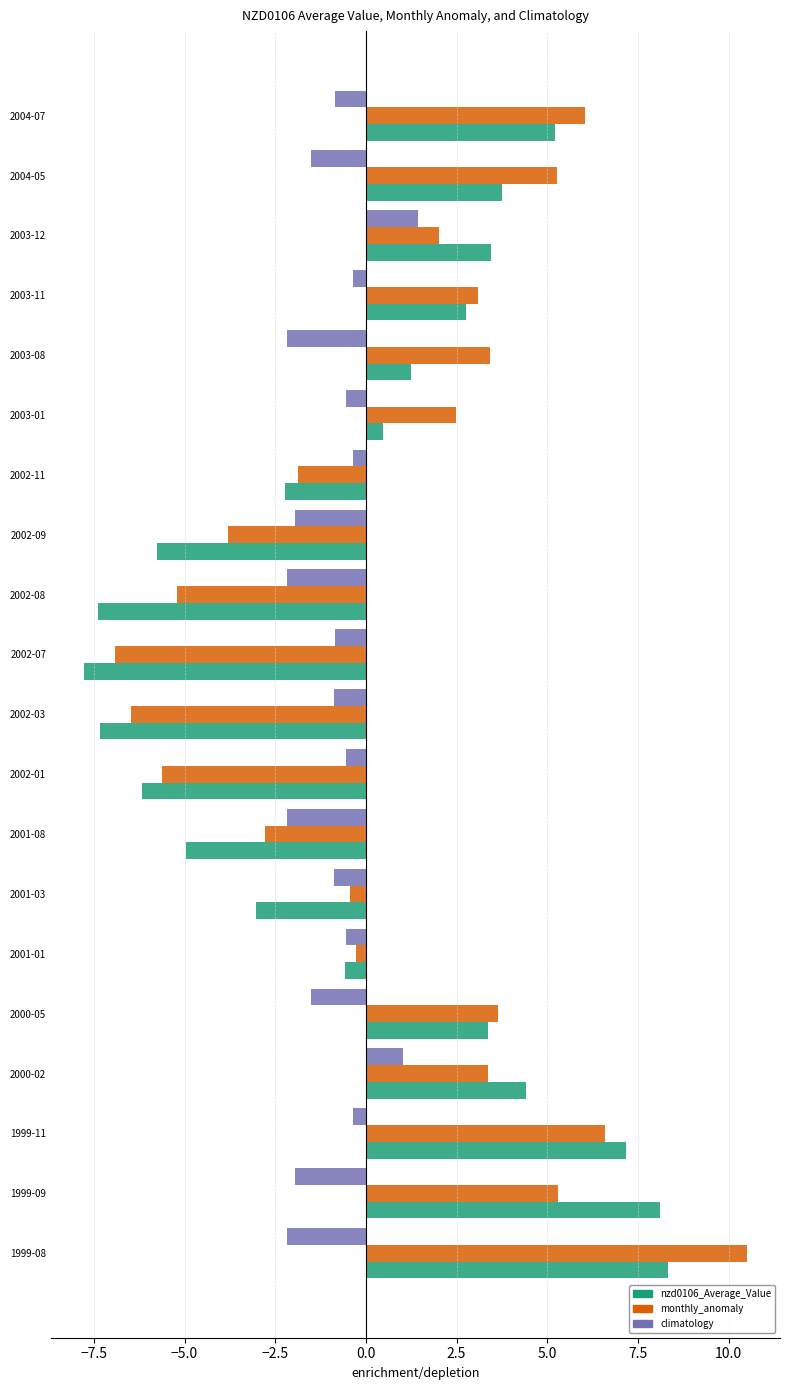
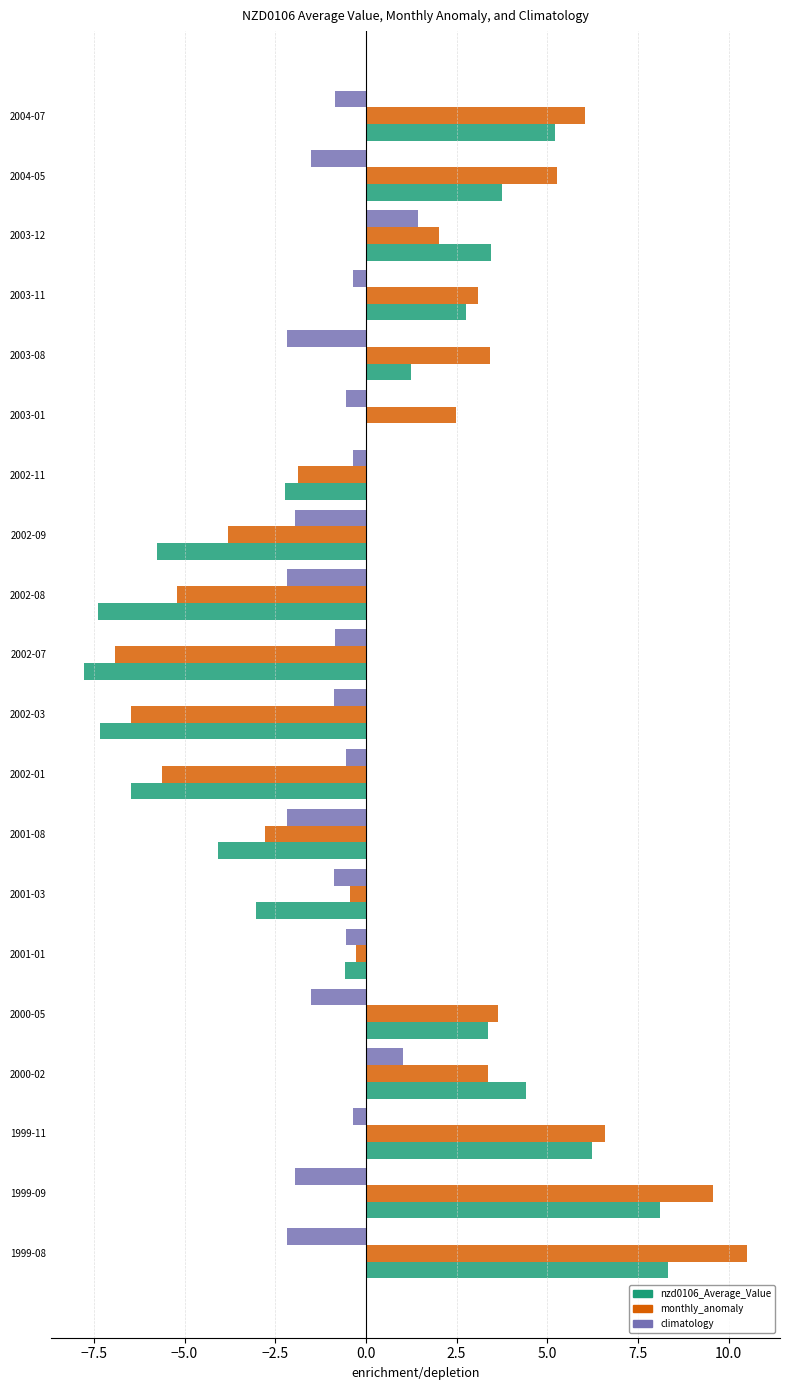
  {
    "nzd0106_Average_Value": {
      "2004-07": 5.2,
      "2004-05": 3.8,
      "2003-12": 3.4,
      "2003-11": 2.8,
      "2003-08": 1.2,
-     "2003-01": 0.5,
+     "2003-01": 0.0,
      "2002-11": -2.2,
      "2002-09": -5.8,
      "2002-08": -7.4,
      "2002-07": -7.8,
      "2002-03": -7.3,
-     "2002-01": -6.2,
-     "2001-08": -5.0,
+     "2002-01": -6.5,
+     "2001-08": -4.1,
      "2001-03": -3.0,
      "2001-01": -0.6,
      "2000-05": 3.4,
      "2000-02": 4.4,
-     "1999-11": 7.2,
+     "1999-11": 6.2,
      "1999-09": 8.1,
      "1999-08": 8.3
    },
    "monthly_anomaly": {
      "2004-07": 6.1,
      "2004-05": 5.3,
      "2003-12": 2.0,
      "2003-11": 3.1,
      "2003-08": 3.4,
      "2003-01": 2.5,
      "2002-11": -1.9,
      "2002-09": -3.8,
      "2002-08": -5.2,
      "2002-07": -6.9,
      "2002-03": -6.5,
      "2002-01": -5.6,
      "2001-08": -2.8,
      "2001-03": -0.4,
      "2001-01": -0.3,
      "2000-05": 3.7,
      "2000-02": 3.4,
      "1999-11": 6.6,
-     "1999-09": 5.3,
+     "1999-09": 9.6,
      "1999-08": 10.5
    },
    "climatology": {
      "2004-07": -0.8,
      "2004-05": -1.5,
      "2003-12": 1.4,
      "2003-11": -0.3,
      "2003-08": -2.2,
      "2003-01": -0.6,
      "2002-11": -0.3,
      "2002-09": -2.0,
      "2002-08": -2.2,
      "2002-07": -0.8,
      "2002-03": -0.9,
      "2002-01": -0.6,
      "2001-08": -2.2,
      "2001-03": -0.9,
      "2001-01": -0.6,
      "2000-05": -1.5,
      "2000-02": 1.0,
      "1999-11": -0.3,
      "1999-09": -2.0,
      "1999-08": -2.2
    }
  }
